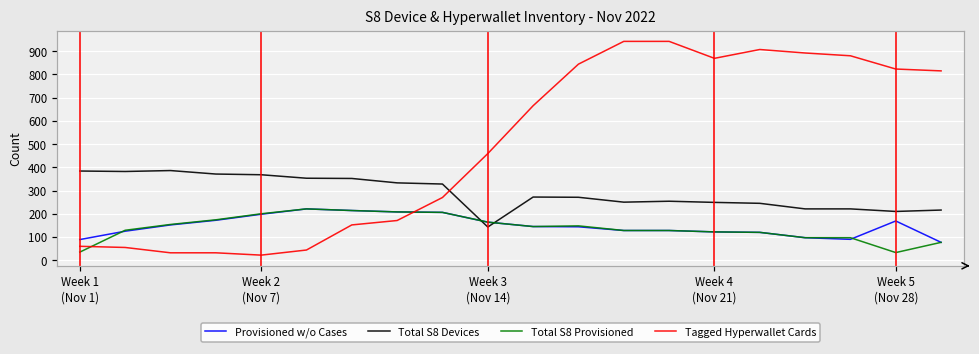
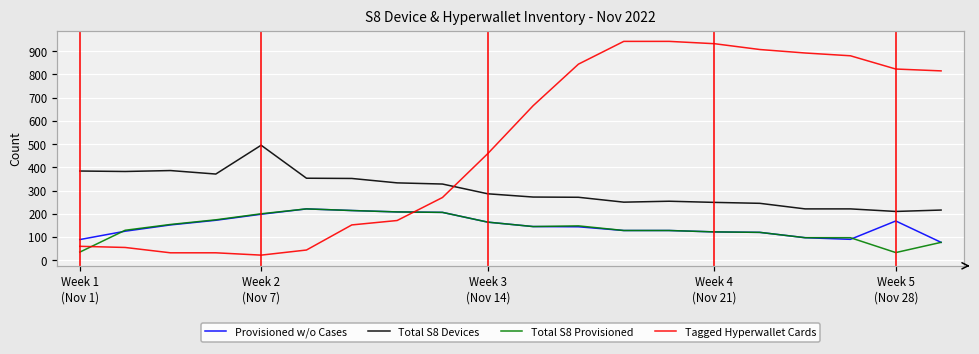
  {
    "Provisioned w/o Cases": {
      "Week 1 (Nov 1)": 90,
      "Week 5 (Nov 28)": 170
    },
    "Total S8 Devices": {
      "Week 1 (Nov 1)": 380,
-     "Week 2 (Nov 7)": 370,
-     "Week 3 (Nov 14)": 140,
+     "Week 2 (Nov 7)": 500,
+     "Week 3 (Nov 14)": 290,
      "Week 4 (Nov 21)": 250,
      "Week 5 (Nov 28)": 210
    },
    "Total S8 Provisioned": {
      "Week 1 (Nov 1)": 40,
      "Week 5 (Nov 28)": 30
    },
    "Tagged Hyperwallet Cards": {
      "Week 1 (Nov 1)": 60,
      "Week 2 (Nov 7)": 20,
      "Week 3 (Nov 14)": 460,
-     "Week 4 (Nov 21)": 870,
+     "Week 4 (Nov 21)": 930,
      "Week 5 (Nov 28)": 820
    }
  }
